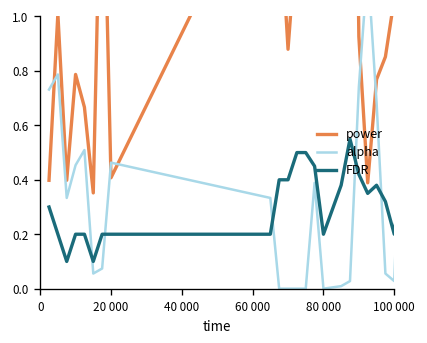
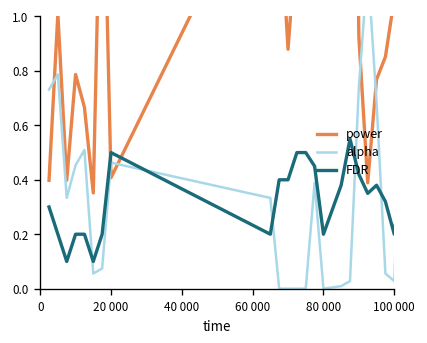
  {
    "power": {
      "20 000": 0.4
    },
    "alpha": {
      "20 000": 0.46,
      "80 000": 0.0,
      "100 000": 0.03
    },
    "FDR": {
-     "20 000": 0.2,
+     "20 000": 0.5,
      "80 000": 0.2,
      "100 000": 0.2
    }
  }
